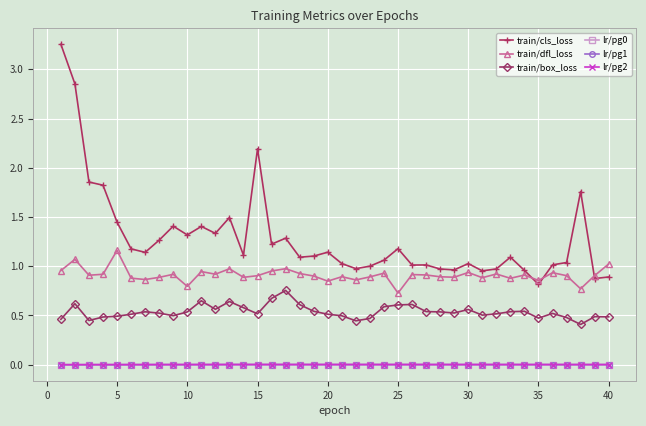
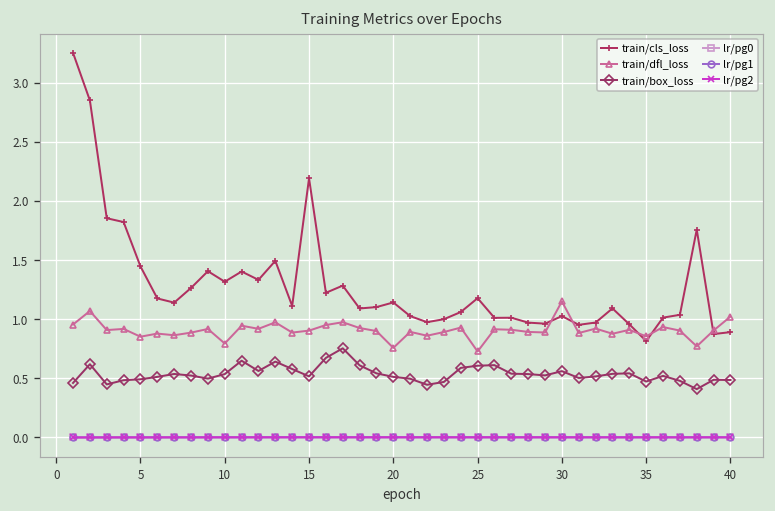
  {
    "train/dfl_loss": {
-     "5": 1.2,
+     "5": 0.9,
      "10": 0.8,
      "15": 0.9,
-     "20": 0.85,
+     "20": 0.76,
      "25": 0.7,
-     "30": 0.9,
+     "30": 1.2,
      "35": 0.9,
      "40": 1.0
    },
    "lr/pg2": {
      "5": 0.0,
      "10": 0.0,
      "15": 0.0,
      "20": 0.0,
      "25": 0.0,
      "30": 0.0,
      "35": 0.0,
      "40": 0.0
    }
  }
